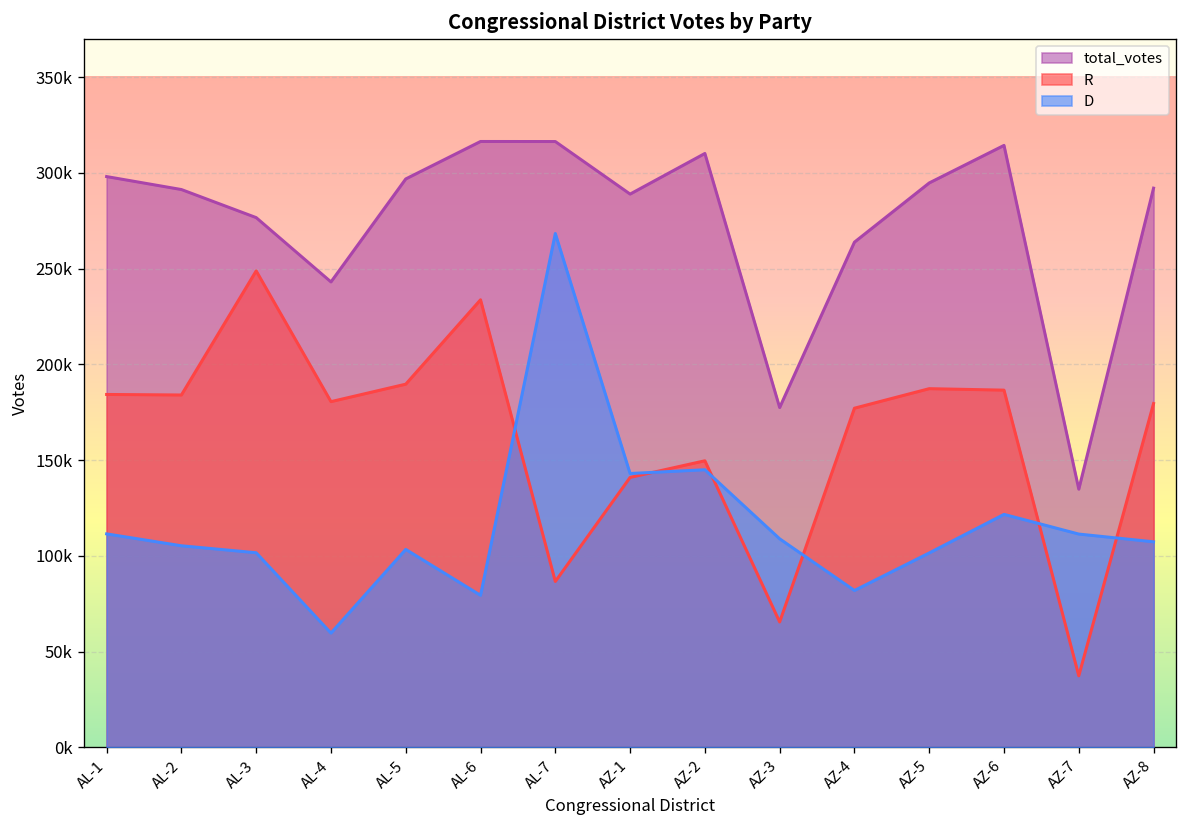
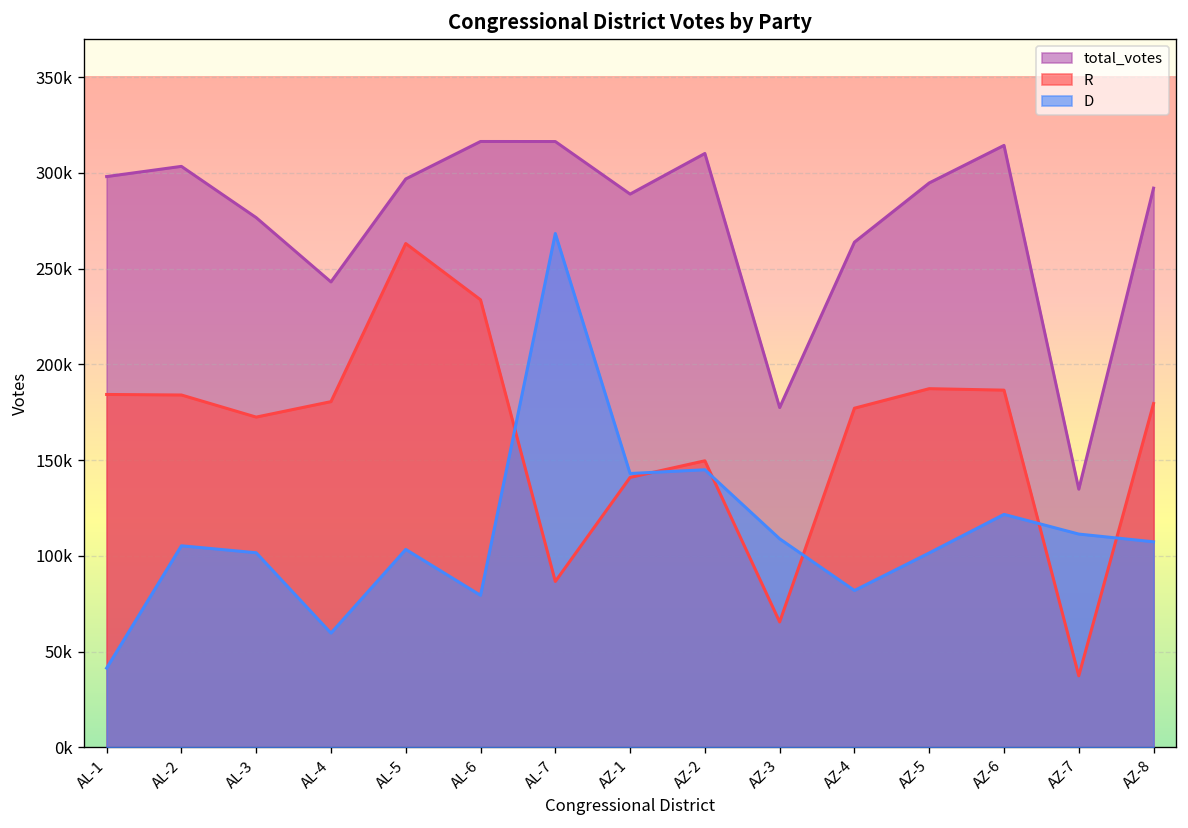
  {
    "total_votes": {
      "AL-1": 298000,
-     "AL-2": 291000,
+     "AL-2": 303000,
      "AL-3": 277000,
      "AL-4": 243000,
      "AL-5": 297000,
      "AL-6": 316000,
      "AL-7": 316000,
      "AZ-1": 289000,
      "AZ-2": 310000,
      "AZ-3": 177000,
      "AZ-4": 264000,
      "AZ-5": 295000,
      "AZ-6": 314000,
      "AZ-7": 135000,
      "AZ-8": 292000
    },
    "R": {
      "AL-1": 184000,
      "AL-2": 184000,
-     "AL-3": 249000,
+     "AL-3": 172000,
      "AL-4": 181000,
-     "AL-5": 190000,
+     "AL-5": 263000,
      "AL-6": 234000,
      "AL-7": 87000,
      "AZ-1": 141000,
      "AZ-2": 150000,
      "AZ-3": 65000,
      "AZ-4": 177000,
      "AZ-5": 187000,
      "AZ-6": 187000,
      "AZ-7": 37000,
      "AZ-8": 180000
    },
    "D": {
-     "AL-1": 111000,
+     "AL-1": 41000,
      "AL-2": 105000,
      "AL-3": 102000,
      "AL-4": 60000,
      "AL-5": 103000,
      "AL-6": 79000,
      "AL-7": 268000,
      "AZ-1": 143000,
      "AZ-2": 145000,
      "AZ-3": 109000,
      "AZ-4": 82000,
      "AZ-5": 102000,
      "AZ-6": 122000,
      "AZ-7": 111000,
      "AZ-8": 107000
    }
  }
